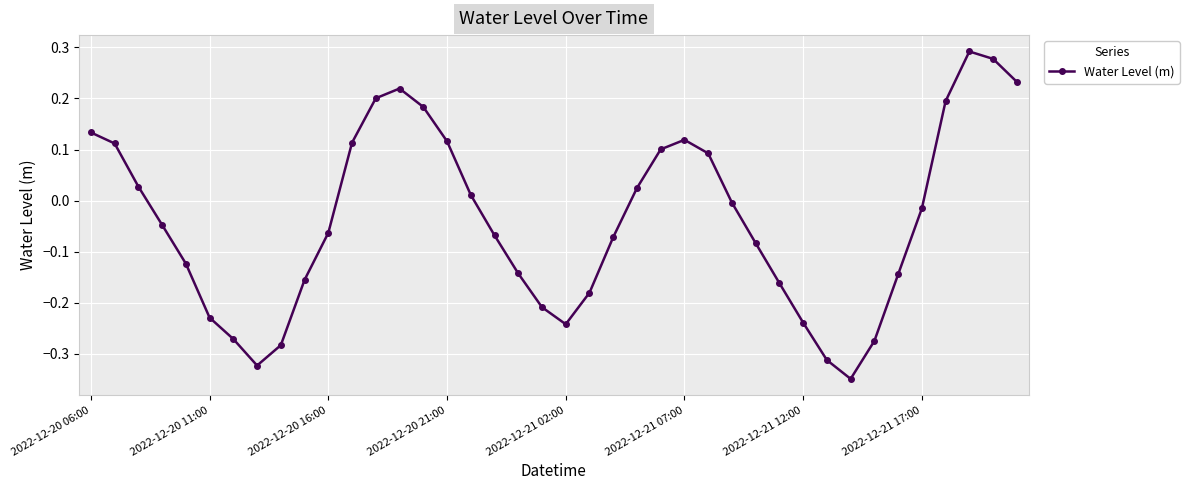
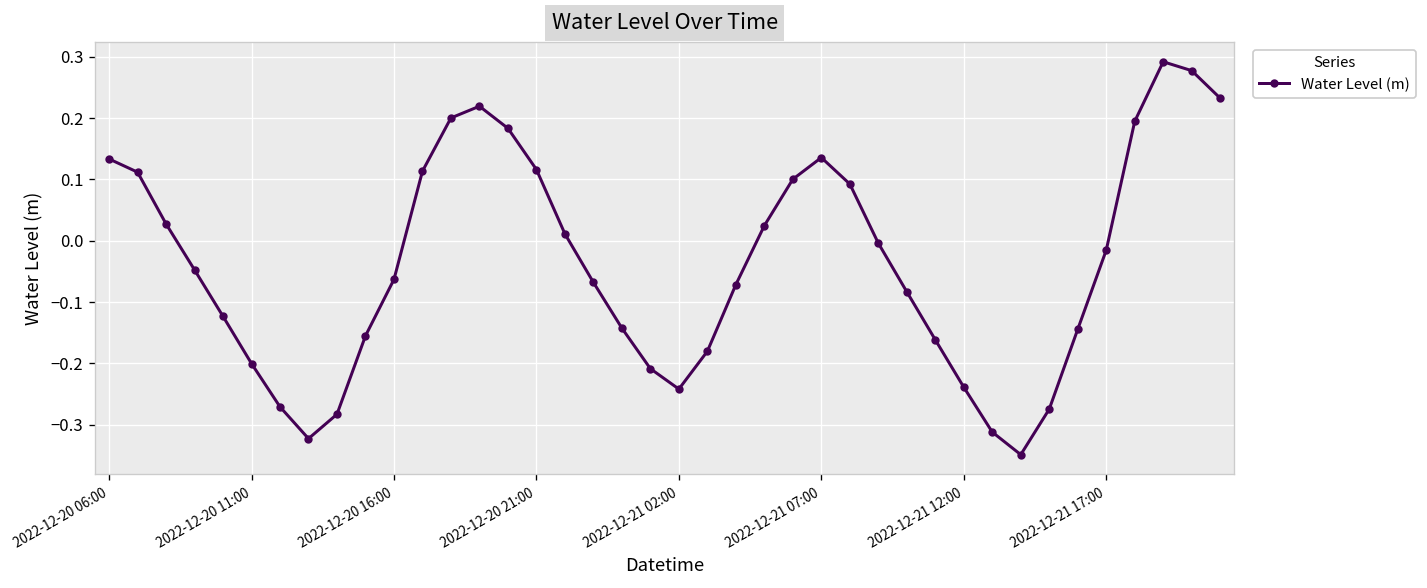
  {
    "2022-12-20 06:00": 0.13,
-   "2022-12-20 11:00": -0.23,
+   "2022-12-20 11:00": -0.20,
    "2022-12-20 16:00": -0.06,
    "2022-12-20 21:00": 0.12,
    "2022-12-21 02:00": -0.24,
-   "2022-12-21 07:00": 0.12,
+   "2022-12-21 07:00": 0.14,
    "2022-12-21 12:00": -0.24,
    "2022-12-21 17:00": -0.02
  }
